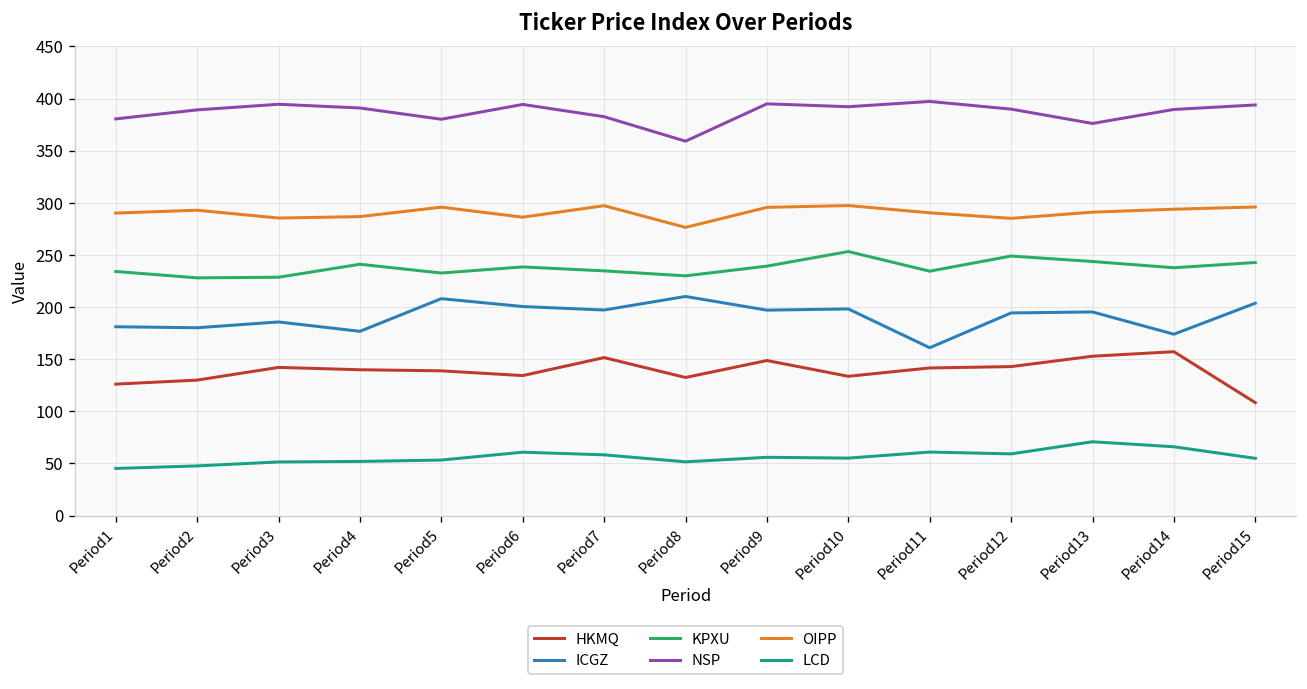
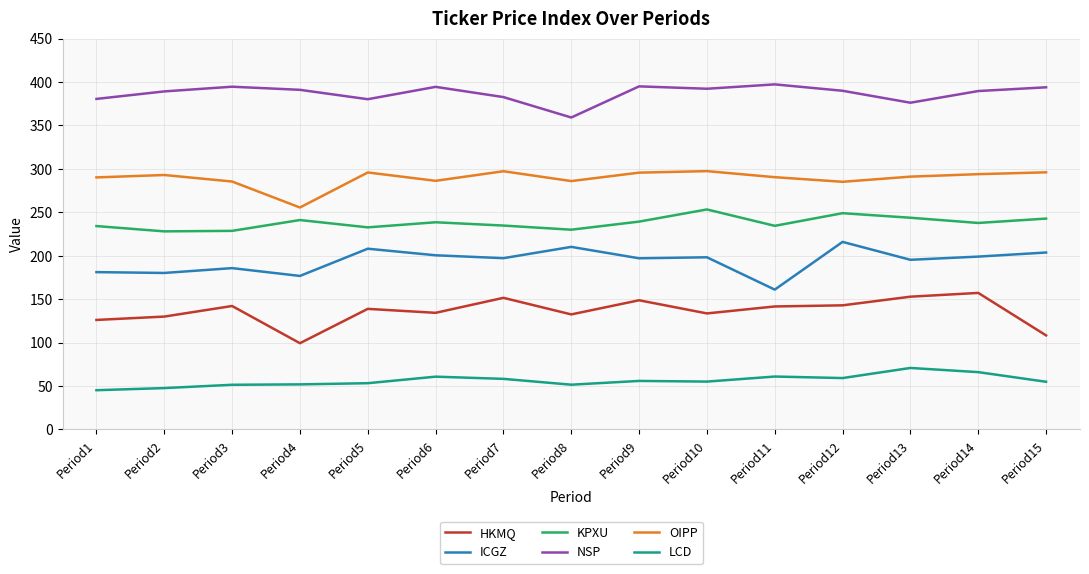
  {
    "HKMQ": {
      "Period1": 130,
      "Period2": 130,
      "Period3": 140,
-     "Period4": 140,
+     "Period4": 100,
      "Period5": 140,
      "Period6": 130,
      "Period7": 150,
      "Period8": 130,
      "Period9": 150,
      "Period10": 130,
      "Period11": 140,
      "Period12": 140,
      "Period13": 150,
      "Period14": 160,
      "Period15": 110
    },
    "ICGZ": {
      "Period1": 180,
      "Period2": 180,
      "Period3": 190,
      "Period4": 180,
      "Period5": 210,
      "Period6": 200,
      "Period7": 200,
      "Period8": 210,
      "Period9": 200,
      "Period10": 200,
      "Period11": 160,
-     "Period12": 190,
+     "Period12": 220,
      "Period13": 200,
-     "Period14": 170,
+     "Period14": 200,
      "Period15": 200
    },
    "NSP": {
      "Period1": 380,
      "Period2": 390,
      "Period3": 390,
      "Period4": 390,
      "Period5": 380,
      "Period6": 390,
      "Period7": 380,
      "Period8": 360,
      "Period9": 390,
      "Period10": 390,
      "Period11": 400,
      "Period12": 390,
      "Period13": 380,
      "Period14": 390,
      "Period15": 390
    },
    "OIPP": {
      "Period1": 290,
      "Period2": 290,
      "Period3": 290,
-     "Period4": 290,
+     "Period4": 260,
      "Period5": 300,
      "Period6": 290,
      "Period7": 300,
-     "Period8": 280,
+     "Period8": 290,
      "Period9": 300,
      "Period10": 300,
      "Period11": 290,
      "Period12": 290,
      "Period13": 290,
      "Period14": 290,
      "Period15": 300
    }
  }
